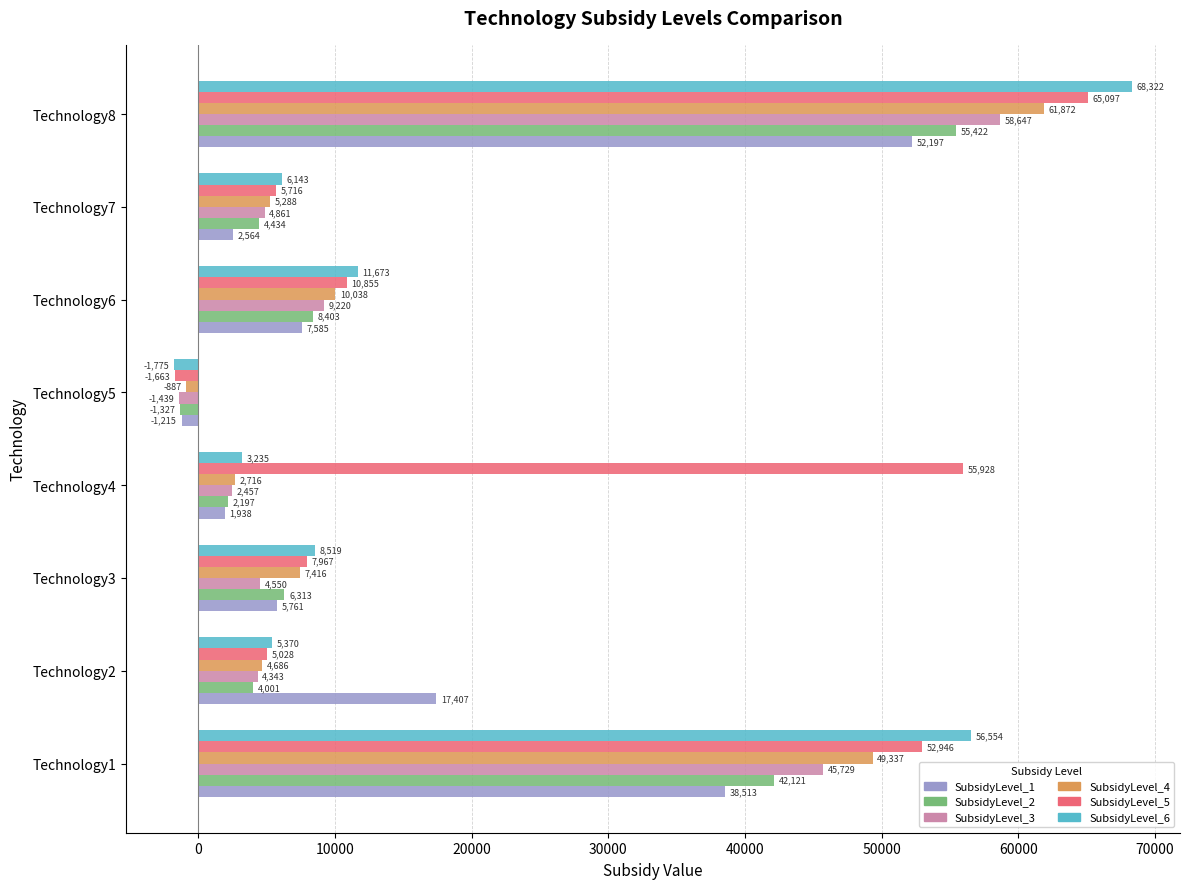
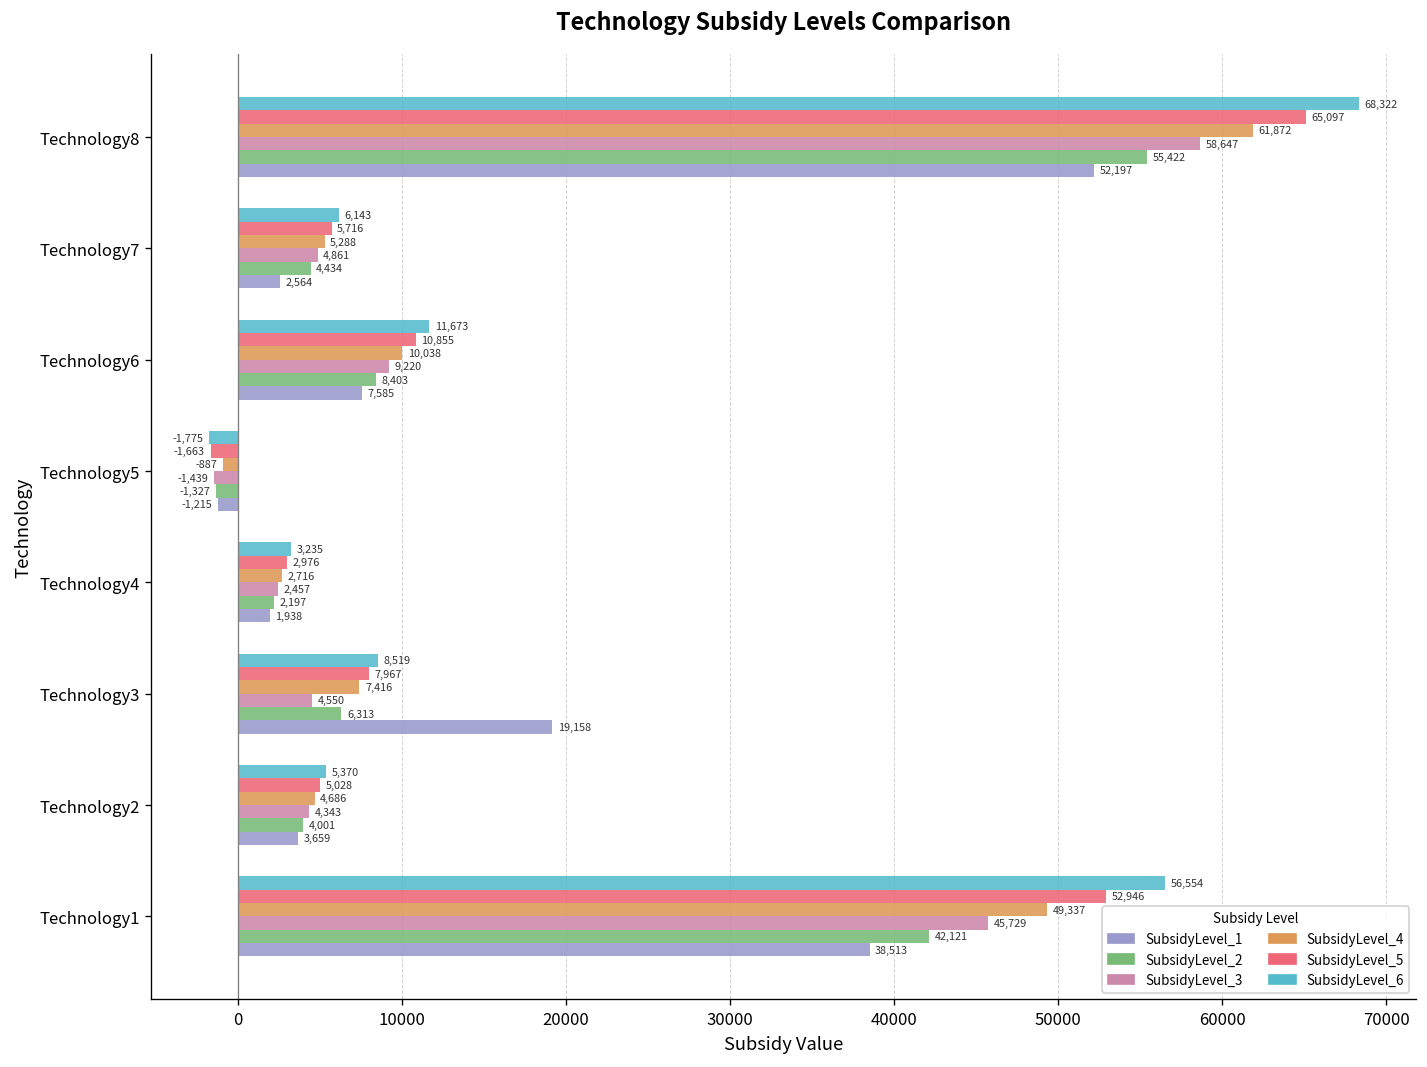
  {
    "SubsidyLevel_1": {
      "Technology8": "52,197",
      "Technology7": "2,564",
      "Technology6": "7,585",
      "Technology5": "-1,215",
      "Technology4": "1,938",
-     "Technology3": "5,761",
-     "Technology2": "17,407",
+     "Technology3": "19,158",
+     "Technology2": "3,659",
      "Technology1": "38,513"
    },
    "SubsidyLevel_2": {
      "Technology8": "55,422",
      "Technology7": "4,434",
      "Technology6": "8,403",
      "Technology5": "-1,327",
      "Technology4": "2,197",
      "Technology3": "6,313",
      "Technology2": "4,001",
      "Technology1": "42,121"
    },
    "SubsidyLevel_3": {
      "Technology8": "58,647",
      "Technology7": "4,861",
      "Technology6": "9,220",
      "Technology5": "-1,439",
      "Technology4": "2,457",
      "Technology3": "4,550",
      "Technology2": "4,343",
      "Technology1": "45,729"
    },
    "SubsidyLevel_4": {
      "Technology8": "61,872",
      "Technology7": "5,288",
      "Technology6": "10,038",
      "Technology5": "-887",
      "Technology4": "2,716",
      "Technology3": "7,416",
      "Technology2": "4,686",
      "Technology1": "49,337"
    },
    "SubsidyLevel_5": {
      "Technology8": "65,097",
      "Technology7": "5,716",
      "Technology6": "10,855",
      "Technology5": "-1,663",
-     "Technology4": "55,928",
+     "Technology4": "2,976",
      "Technology3": "7,967",
      "Technology2": "5,028",
      "Technology1": "52,946"
    },
    "SubsidyLevel_6": {
      "Technology8": "68,322",
      "Technology7": "6,143",
      "Technology6": "11,673",
      "Technology5": "-1,775",
      "Technology4": "3,235",
      "Technology3": "8,519",
      "Technology2": "5,370",
      "Technology1": "56,554"
    }
  }
